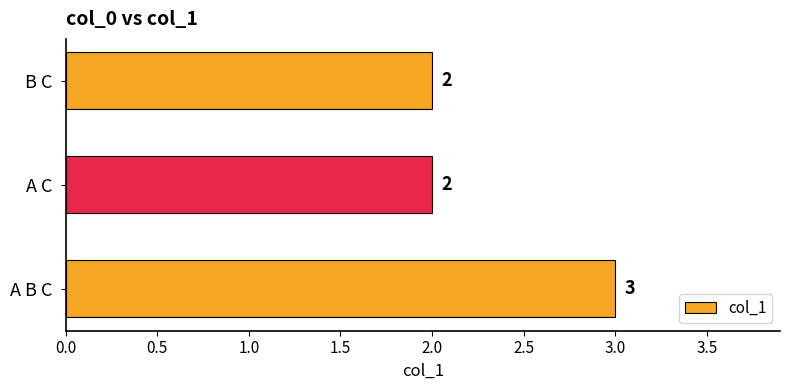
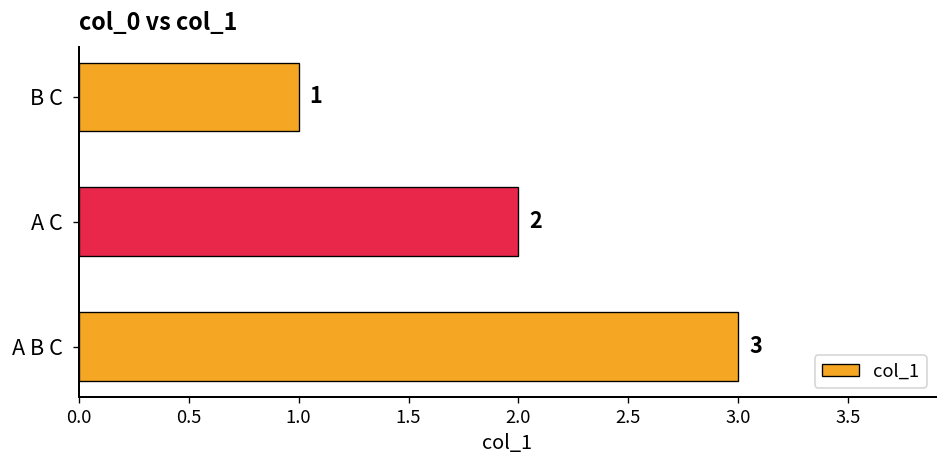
  {
-   "B C": 2,
+   "B C": 1,
    "A C": 2,
    "A B C": 3
  }
